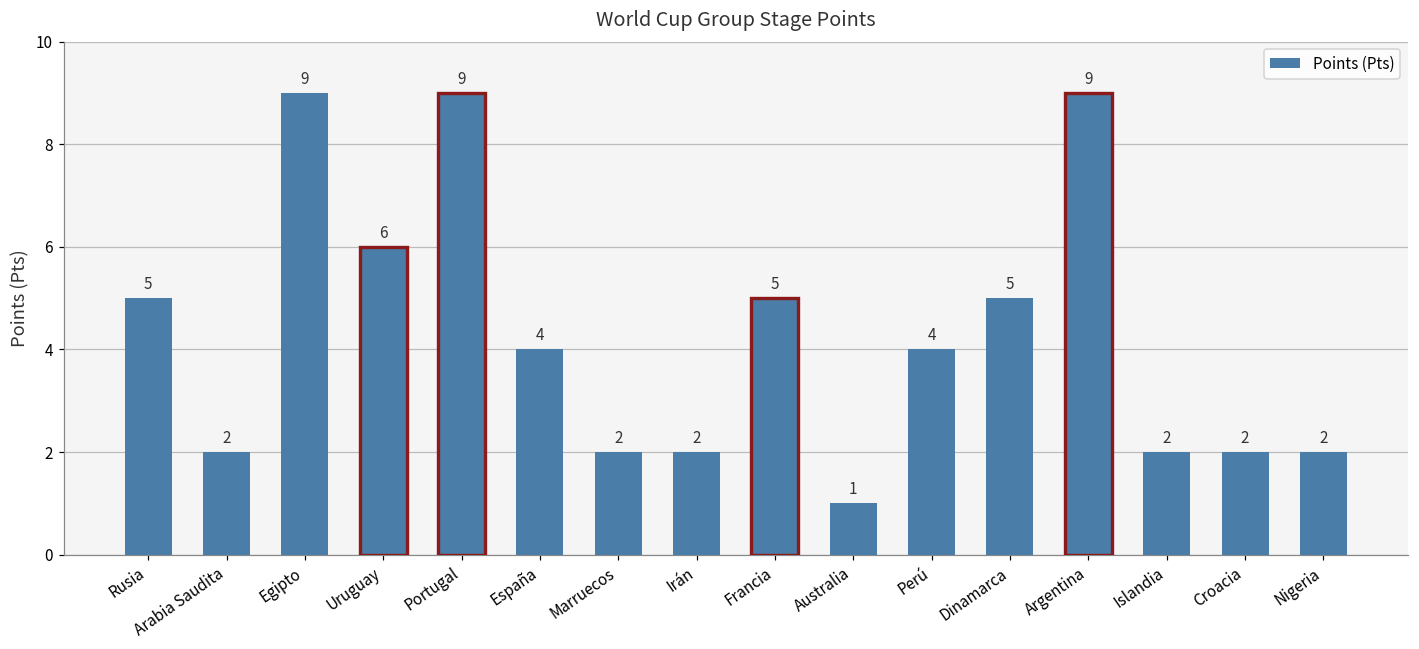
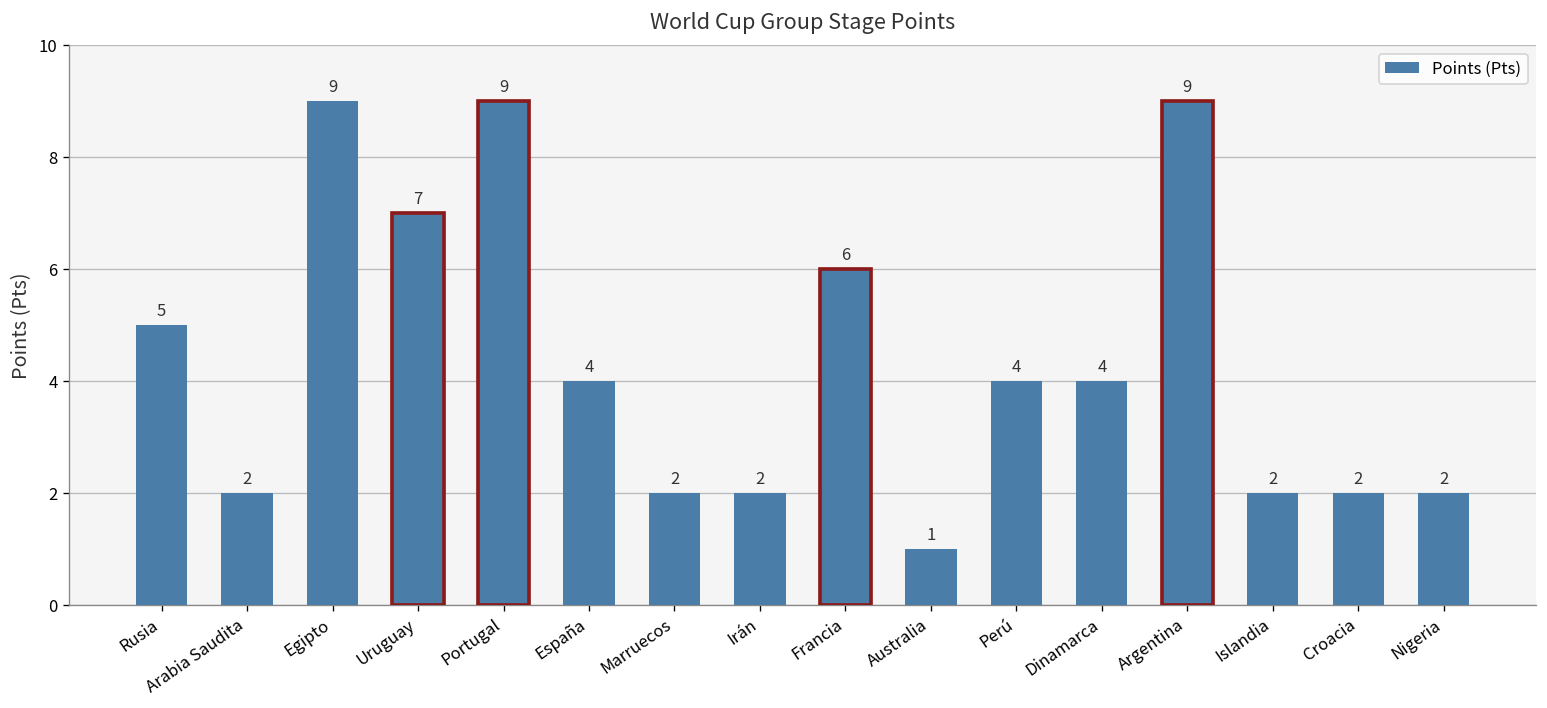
  {
    "Rusia": 5,
    "Arabia Saudita": 2,
    "Egipto": 9,
-   "Uruguay": 6,
+   "Uruguay": 7,
    "Portugal": 9,
    "España": 4,
    "Marruecos": 2,
    "Irán": 2,
-   "Francia": 5,
+   "Francia": 6,
    "Australia": 1,
    "Perú": 4,
-   "Dinamarca": 5,
+   "Dinamarca": 4,
    "Argentina": 9,
    "Islandia": 2,
    "Croacia": 2,
    "Nigeria": 2
  }
